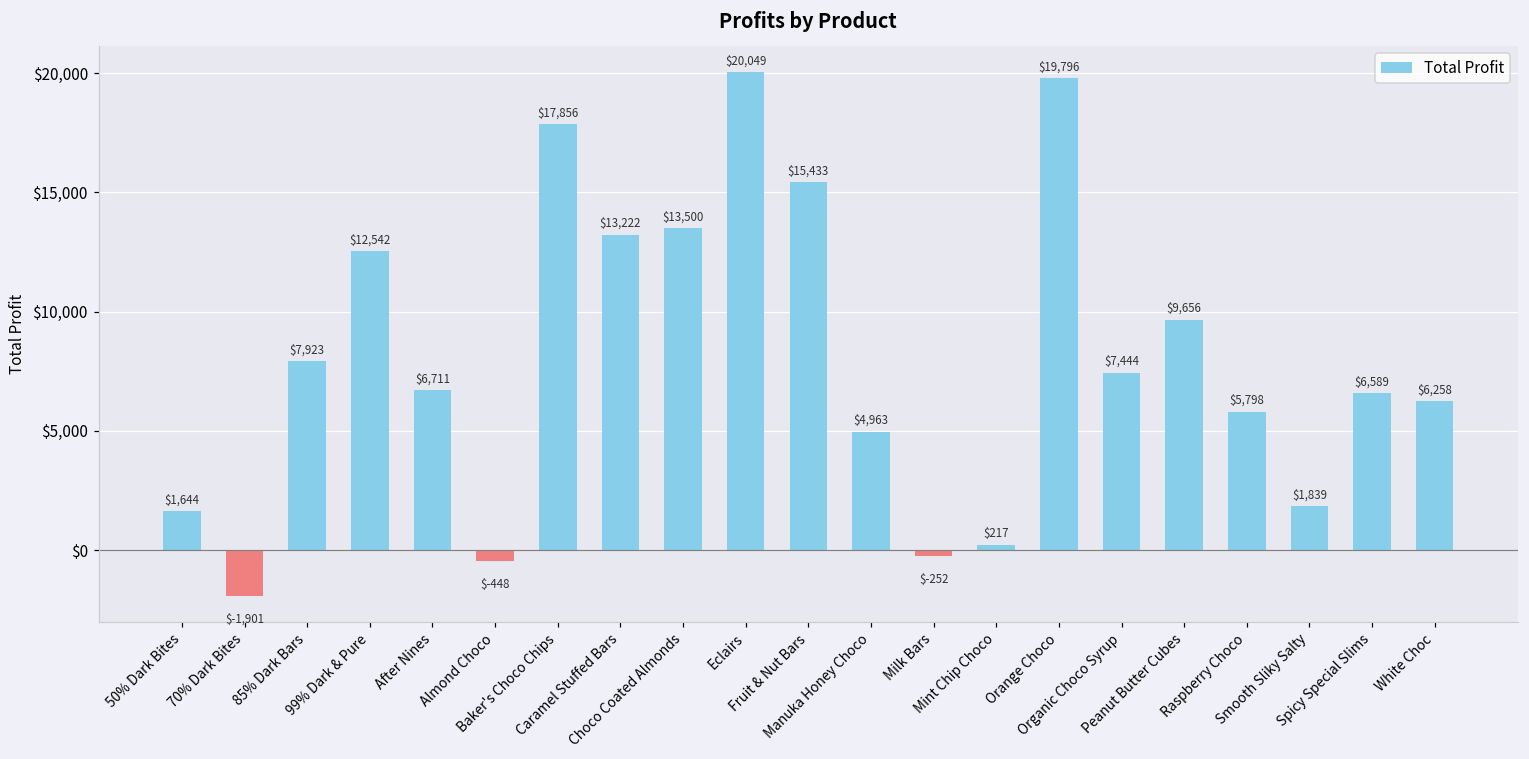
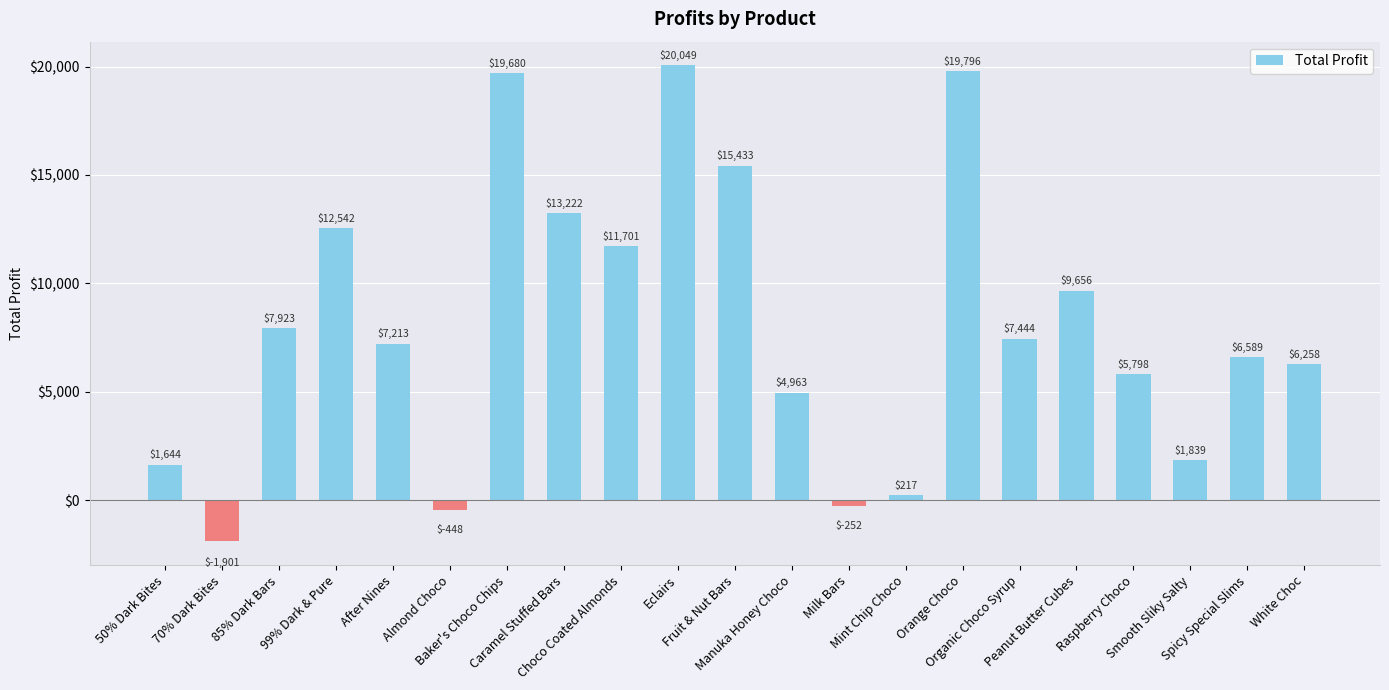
  {
    "50% Dark Bites": "$1,644",
    "70% Dark Bites": "$-1,901",
    "85% Dark Bars": "$7,923",
    "99% Dark & Pure": "$12,542",
-   "After Nines": "$6,711",
+   "After Nines": "$7,213",
    "Almond Choco": "$-448",
-   "Baker's Choco Chips": "$17,856",
+   "Baker's Choco Chips": "$19,680",
    "Caramel Stuffed Bars": "$13,222",
-   "Choco Coated Almonds": "$13,500",
+   "Choco Coated Almonds": "$11,701",
    "Eclairs": "$20,049",
    "Fruit & Nut Bars": "$15,433",
    "Manuka Honey Choco": "$4,963",
    "Milk Bars": "$-252",
    "Mint Chip Choco": "$217",
    "Orange Choco": "$19,796",
    "Organic Choco Syrup": "$7,444",
    "Peanut Butter Cubes": "$9,656",
    "Raspberry Choco": "$5,798",
    "Smooth Sliky Salty": "$1,839",
    "Spicy Special Slims": "$6,589",
    "White Choc": "$6,258"
  }
